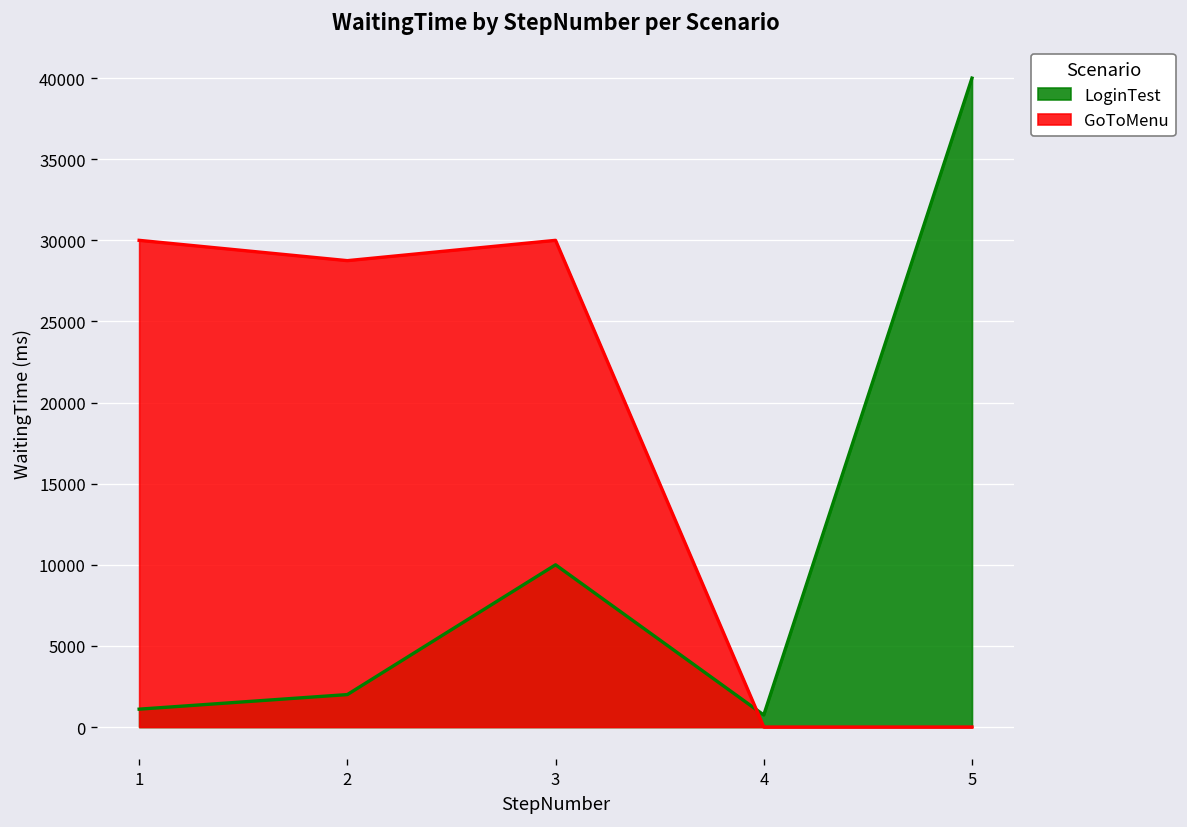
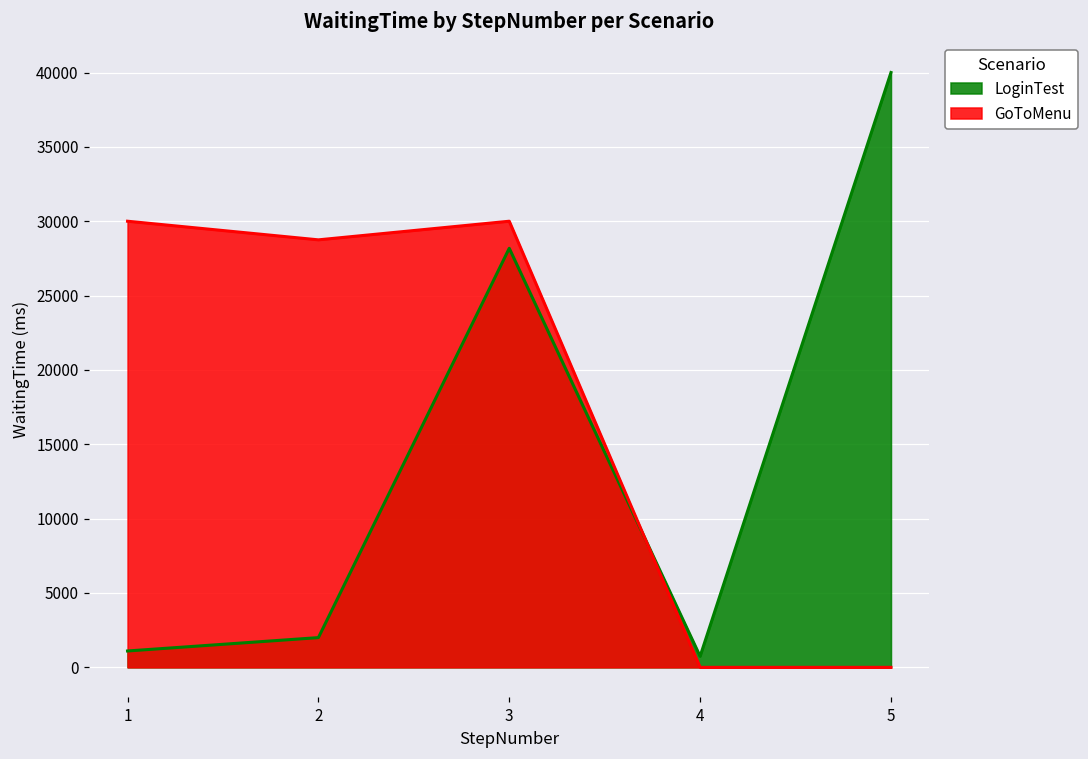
  {
    "LoginTest": {
      "1": 1100,
      "2": 2000,
-     "3": 10000,
+     "3": 28200,
      "4": 700,
      "5": 40000
    },
    "GoToMenu": {
      "1": 30000,
      "2": 28700,
      "3": 30000,
      "4": 0,
      "5": 0
    }
  }
